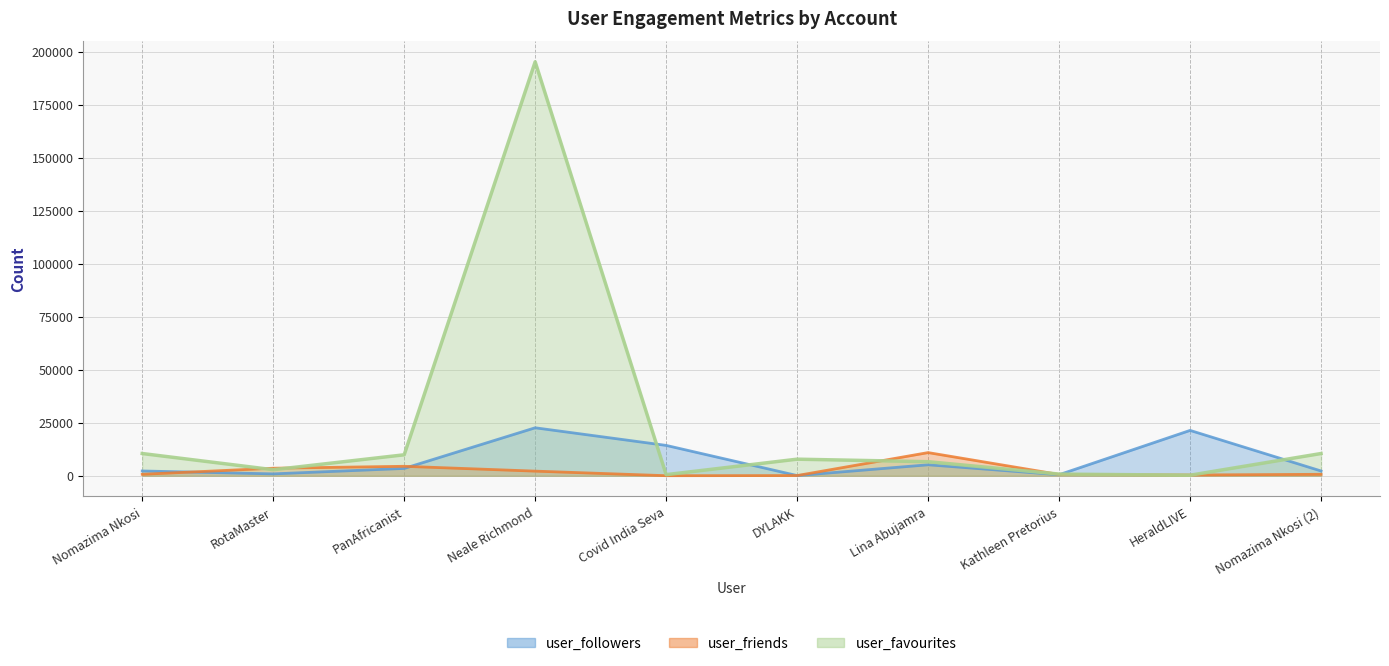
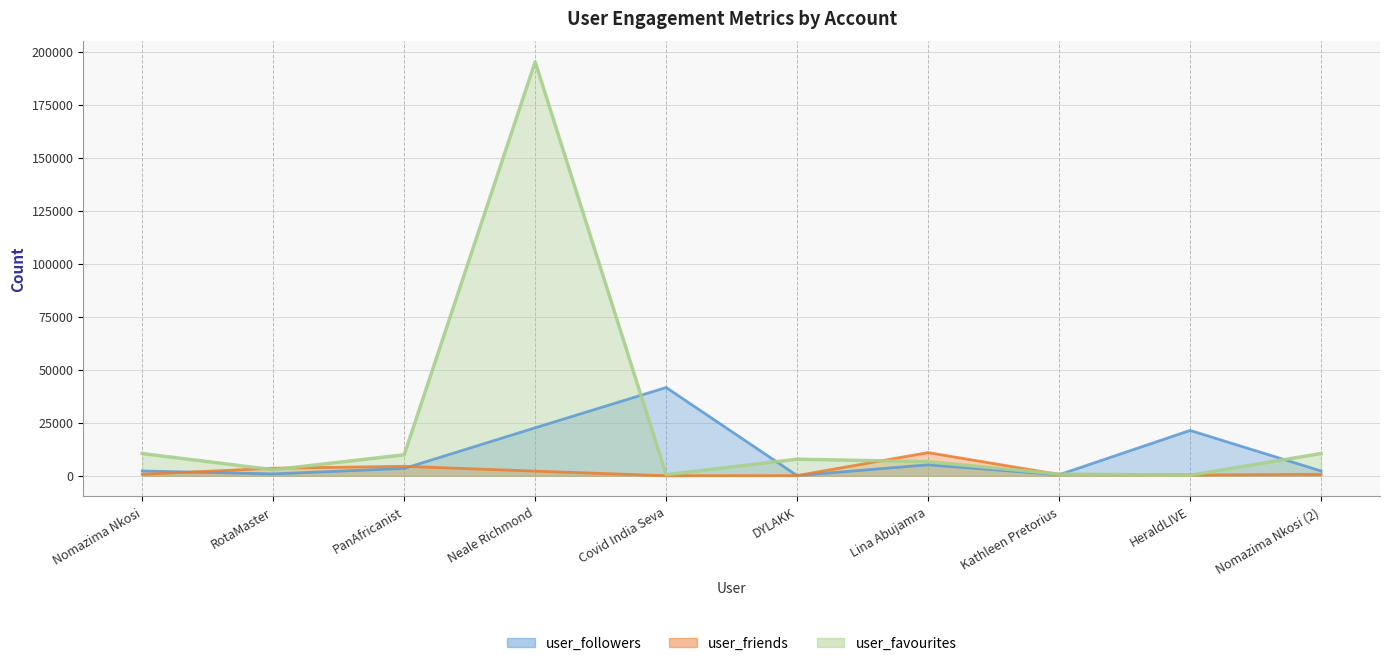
  {
    "user_followers": {
      "Nomazima Nkosi": 2000,
      "RotaMaster": 1000,
      "Neale Richmond": 23000,
-     "Covid India Seva": 14000,
+     "Covid India Seva": 42000,
      "Lina Abujamra": 5000,
      "HeraldLIVE": 21000,
      "Nomazima Nkosi (2)": 2000
    },
    "user_friends": {
      "Nomazima Nkosi": 1000,
      "Neale Richmond": 2000,
      "Lina Abujamra": 11000,
      "Nomazima Nkosi (2)": 1000
    },
    "user_favourites": {
      "Nomazima Nkosi": 10000,
      "PanAfricanist": 10000,
      "Neale Richmond": 195000,
      "DYLAKK": 8000,
      "Lina Abujamra": 7000,
      "Nomazima Nkosi (2)": 10000
    }
  }
